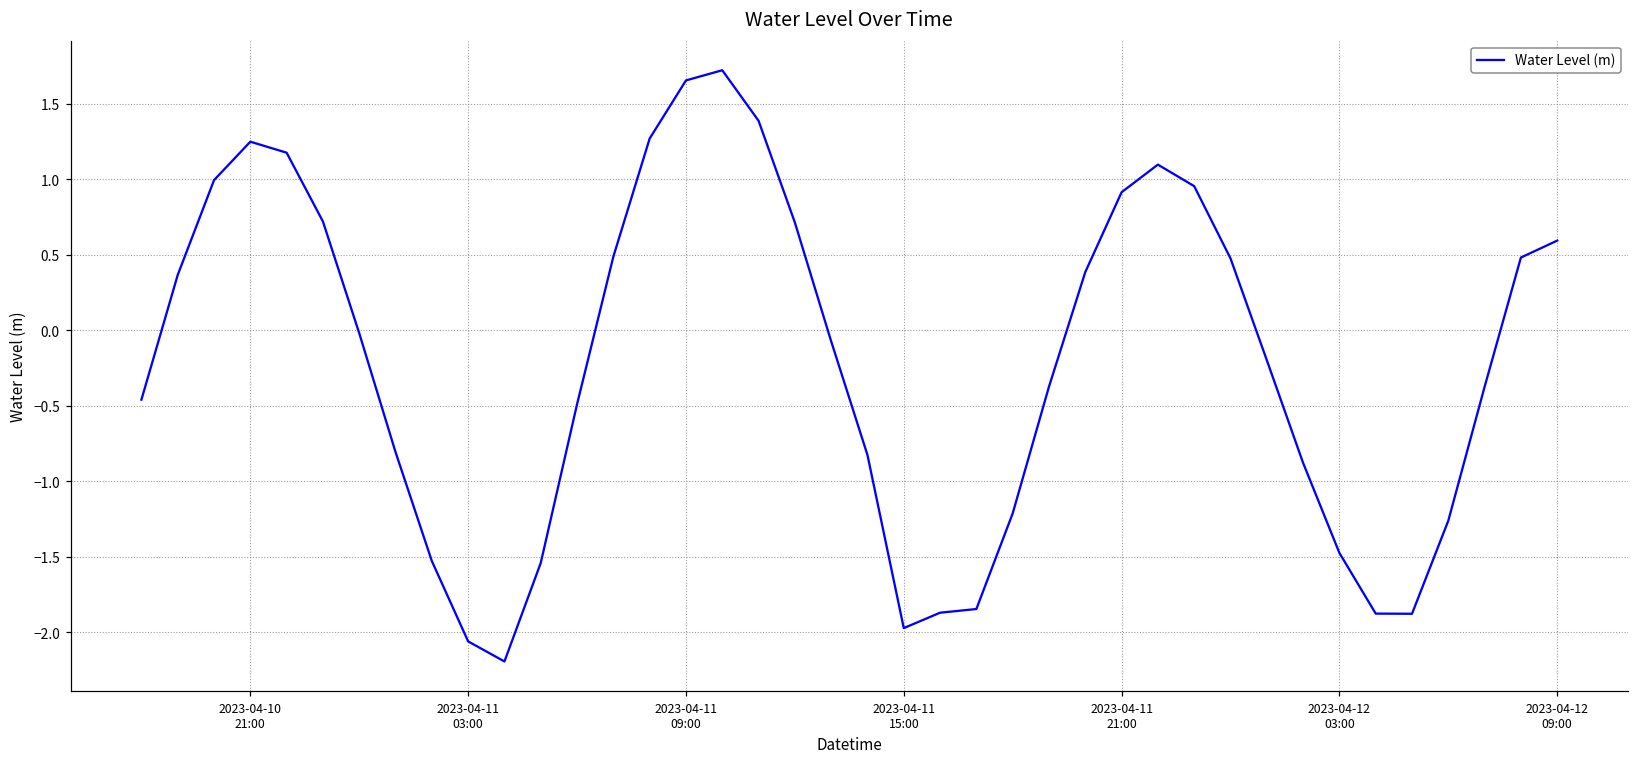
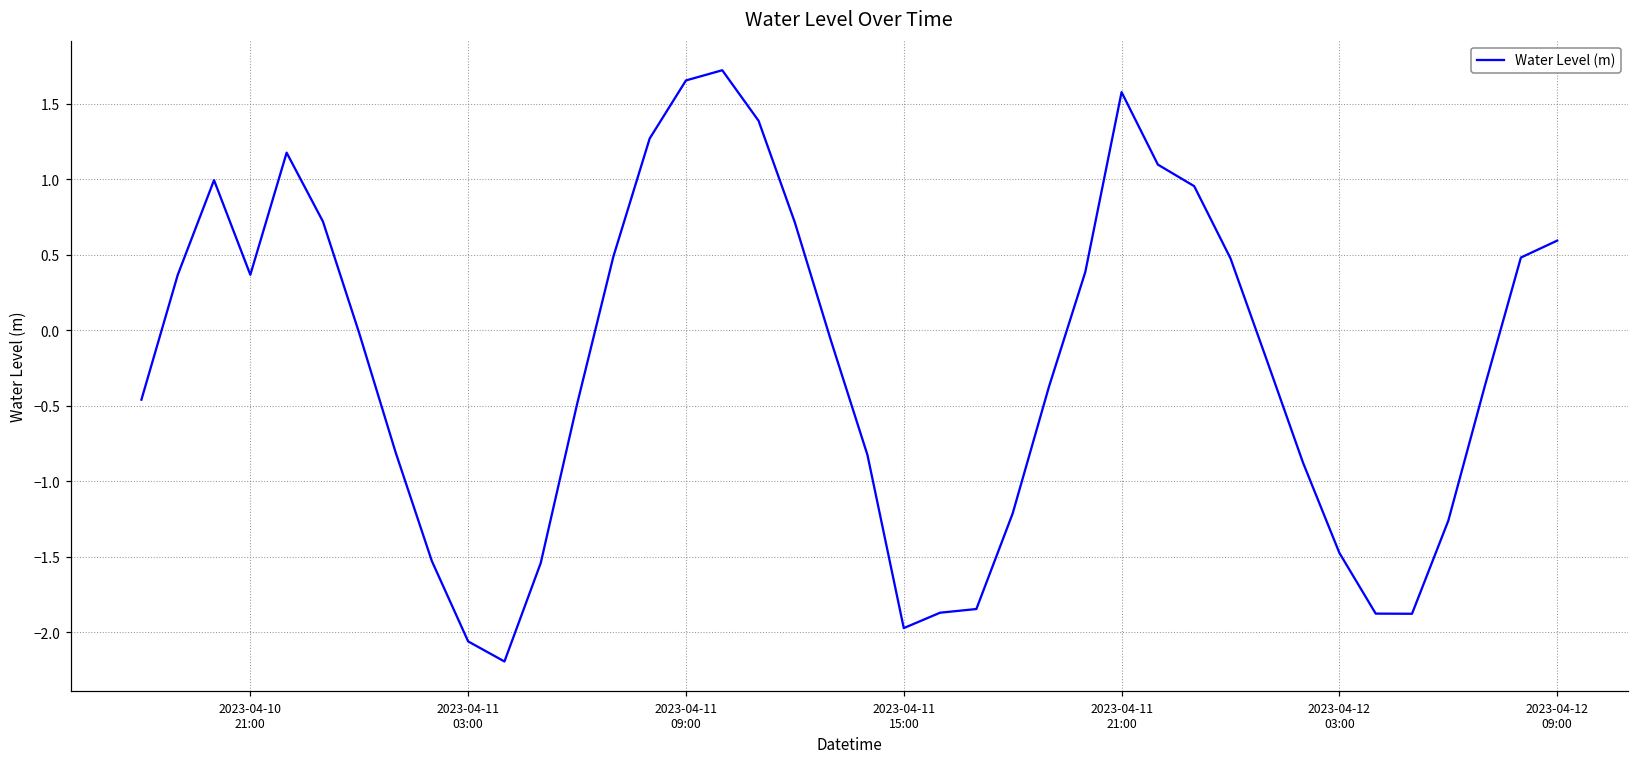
  {
-   "2023-04-10 21:00": 1.25,
+   "2023-04-10 21:00": 0.37,
    "2023-04-11 03:00": -2.06,
    "2023-04-11 09:00": 1.65,
    "2023-04-11 15:00": -1.97,
-   "2023-04-11 21:00": 0.91,
+   "2023-04-11 21:00": 1.58,
    "2023-04-12 03:00": -1.47,
    "2023-04-12 09:00": 0.59
  }
